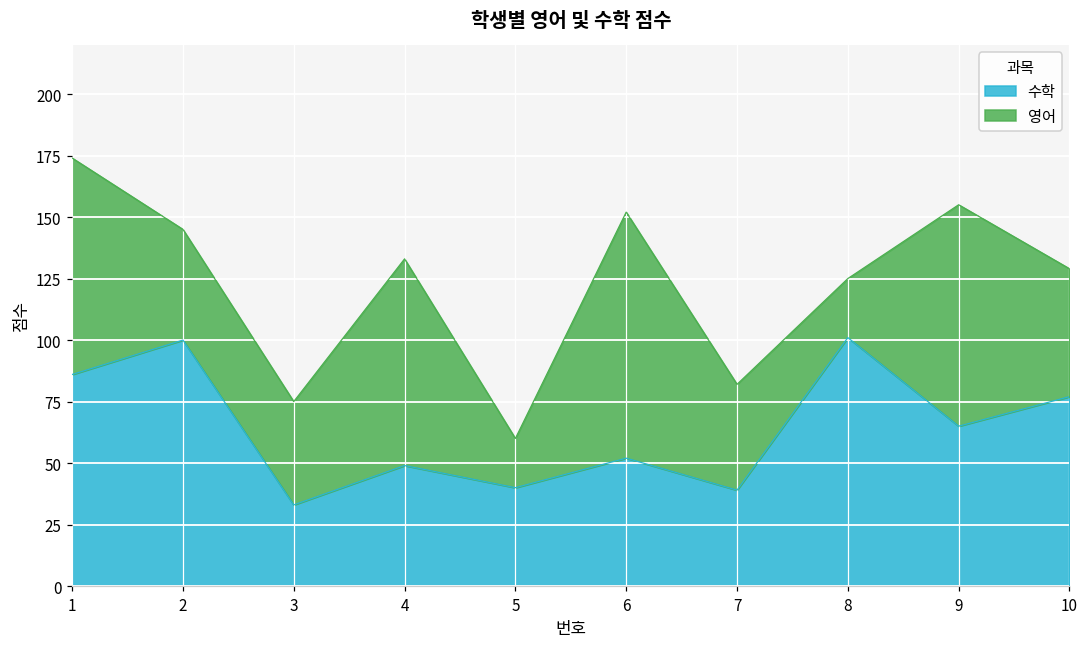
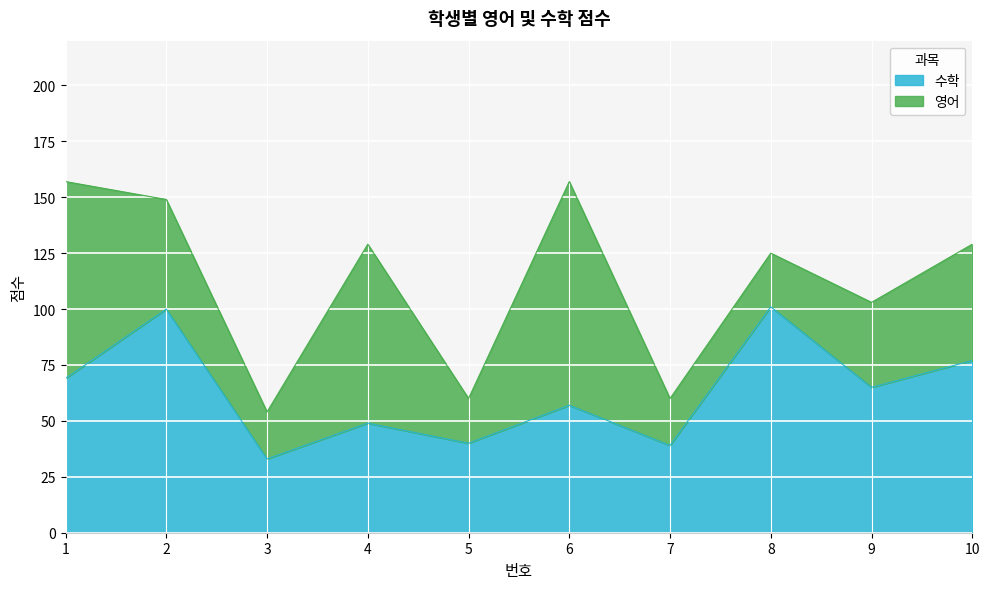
  {
    "수학": {
-     "1": 86,
+     "1": 69,
      "2": 100,
      "3": 33,
      "4": 49,
      "5": 40,
-     "6": 52,
+     "6": 57,
      "7": 39,
      "8": 101,
      "9": 65,
      "10": 77
    },
    "영어": {
      "1": 88,
-     "2": 45,
-     "3": 42,
-     "4": 84,
+     "2": 49,
+     "3": 21,
+     "4": 80,
      "5": 20,
      "6": 100,
-     "7": 43,
+     "7": 21,
      "8": 24,
-     "9": 90,
+     "9": 38,
      "10": 52
    }
  }
